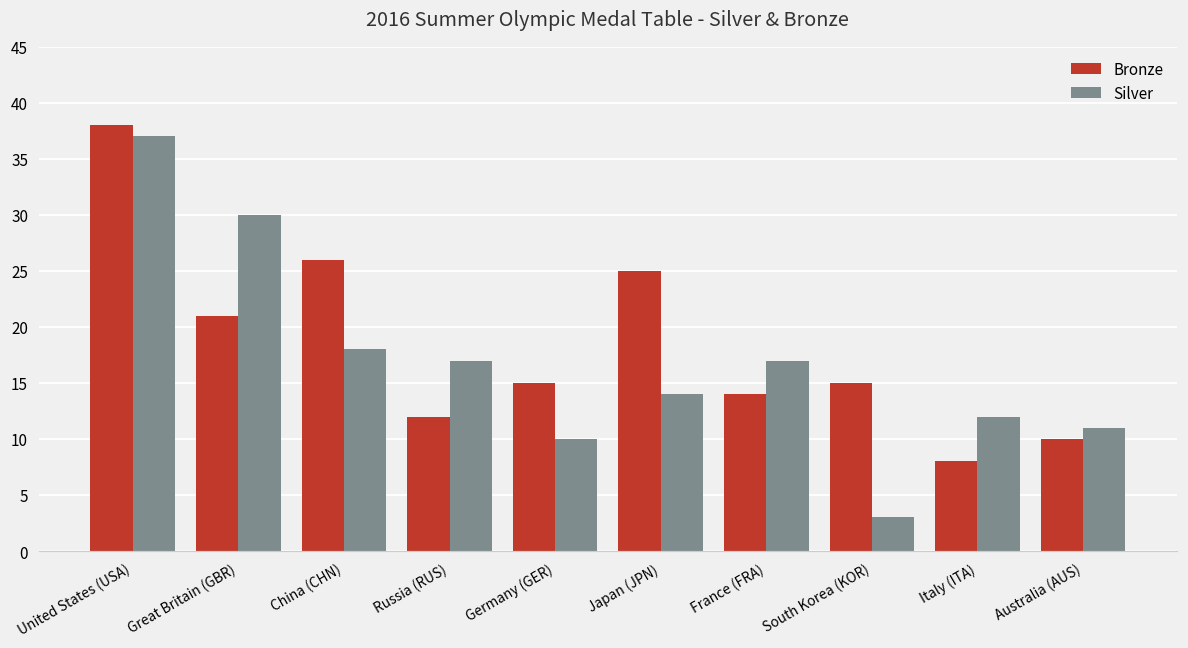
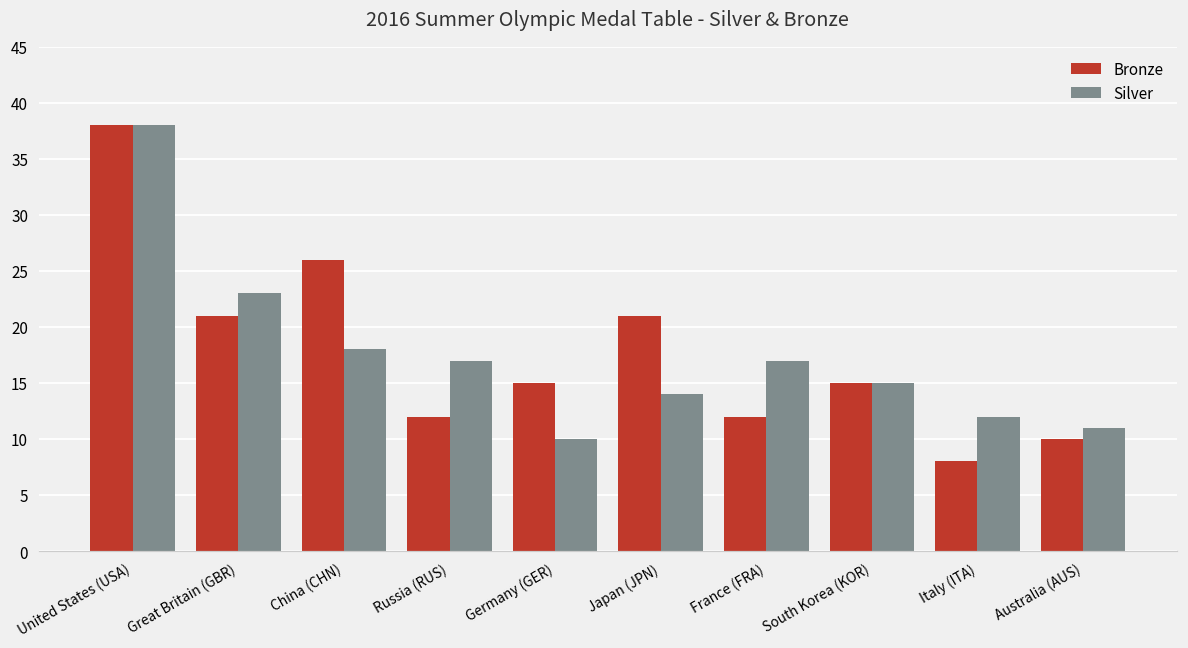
  {
    "Bronze": {
      "United States (USA)": 38,
      "Great Britain (GBR)": 21,
      "China (CHN)": 26,
      "Russia (RUS)": 12,
      "Germany (GER)": 15,
-     "Japan (JPN)": 25,
-     "France (FRA)": 14,
+     "Japan (JPN)": 21,
+     "France (FRA)": 12,
      "South Korea (KOR)": 15,
      "Italy (ITA)": 8,
      "Australia (AUS)": 10
    },
    "Silver": {
-     "United States (USA)": 37,
-     "Great Britain (GBR)": 30,
+     "United States (USA)": 38,
+     "Great Britain (GBR)": 23,
      "China (CHN)": 18,
      "Russia (RUS)": 17,
      "Germany (GER)": 10,
      "Japan (JPN)": 14,
      "France (FRA)": 17,
-     "South Korea (KOR)": 3,
+     "South Korea (KOR)": 15,
      "Italy (ITA)": 12,
      "Australia (AUS)": 11
    }
  }
